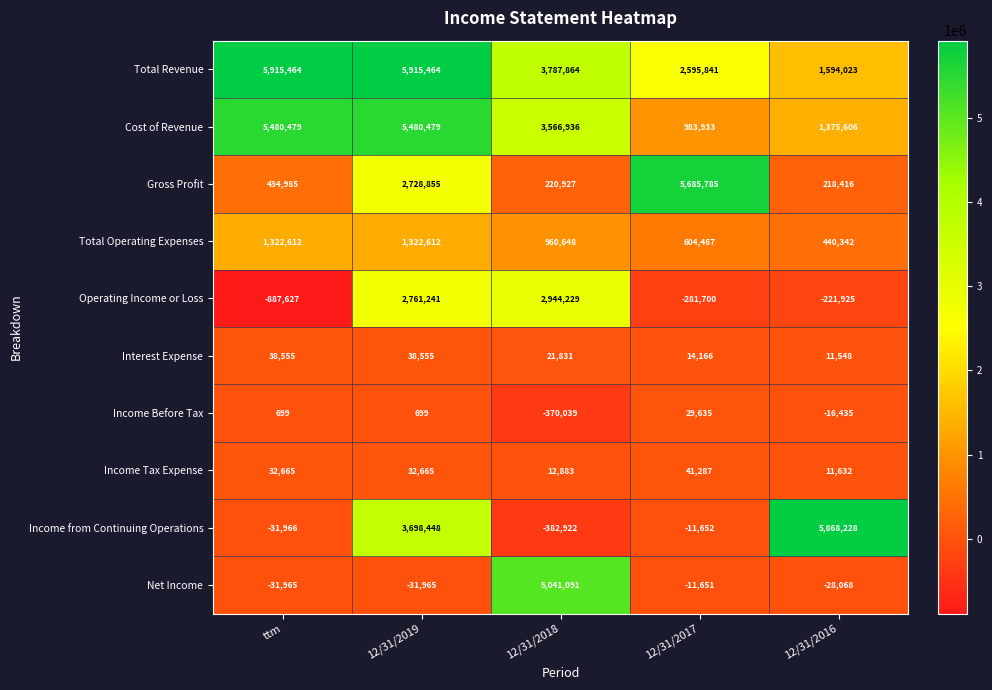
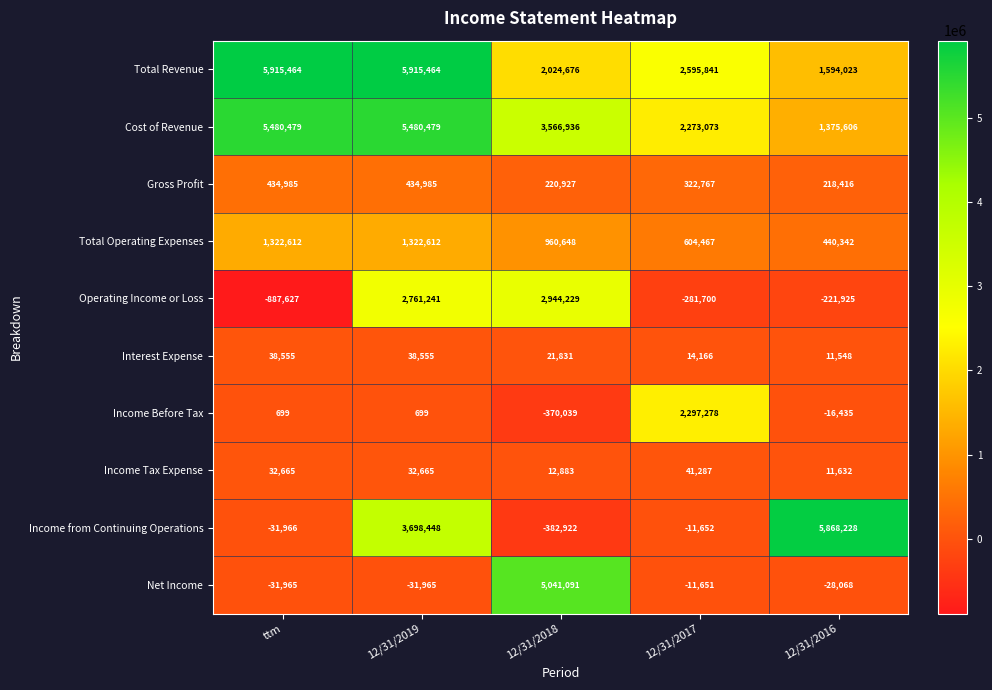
  {
    "Total Revenue": {
      "ttm": "5,915,464",
      "12/31/2019": "5,915,464",
-     "12/31/2018": "3,787,864",
+     "12/31/2018": "2,024,676",
      "12/31/2017": "2,595,841",
      "12/31/2016": "1,594,023"
    },
    "Cost of Revenue": {
      "ttm": "5,480,479",
      "12/31/2019": "5,480,479",
      "12/31/2018": "3,566,936",
-     "12/31/2017": "983,933",
+     "12/31/2017": "2,273,073",
      "12/31/2016": "1,375,606"
    },
    "Gross Profit": {
      "ttm": "434,985",
-     "12/31/2019": "2,728,855",
+     "12/31/2019": "434,985",
      "12/31/2018": "220,927",
-     "12/31/2017": "5,685,785",
+     "12/31/2017": "322,767",
      "12/31/2016": "218,416"
    },
    "Total Operating Expenses": {
      "ttm": "1,322,612",
      "12/31/2019": "1,322,612",
      "12/31/2018": "960,648",
      "12/31/2017": "604,467",
      "12/31/2016": "440,342"
    },
    "Operating Income or Loss": {
      "ttm": "-887,627",
      "12/31/2019": "2,761,241",
      "12/31/2018": "2,944,229",
      "12/31/2017": "-281,700",
      "12/31/2016": "-221,925"
    },
    "Interest Expense": {
      "ttm": "38,555",
      "12/31/2019": "38,555",
      "12/31/2018": "21,831",
      "12/31/2017": "14,166",
      "12/31/2016": "11,548"
    },
    "Income Before Tax": {
      "ttm": "699",
      "12/31/2019": "699",
      "12/31/2018": "-370,039",
-     "12/31/2017": "29,635",
+     "12/31/2017": "2,297,278",
      "12/31/2016": "-16,435"
    },
    "Income Tax Expense": {
      "ttm": "32,665",
      "12/31/2019": "32,665",
      "12/31/2018": "12,883",
      "12/31/2017": "41,287",
      "12/31/2016": "11,632"
    },
    "Income from Continuing Operations": {
      "ttm": "-31,966",
      "12/31/2019": "3,698,448",
      "12/31/2018": "-382,922",
      "12/31/2017": "-11,652",
      "12/31/2016": "5,868,228"
    },
    "Net Income": {
      "ttm": "-31,965",
      "12/31/2019": "-31,965",
      "12/31/2018": "5,041,091",
      "12/31/2017": "-11,651",
      "12/31/2016": "-28,068"
    }
  }
